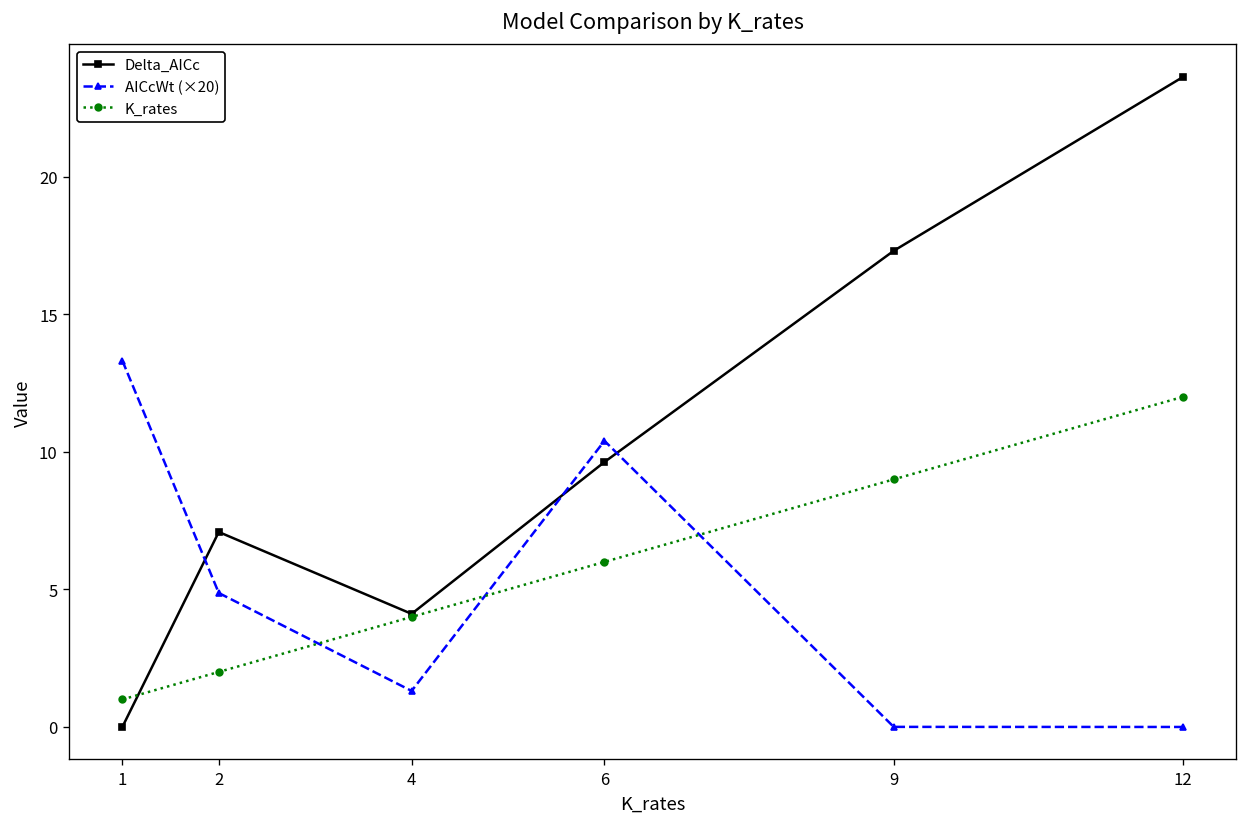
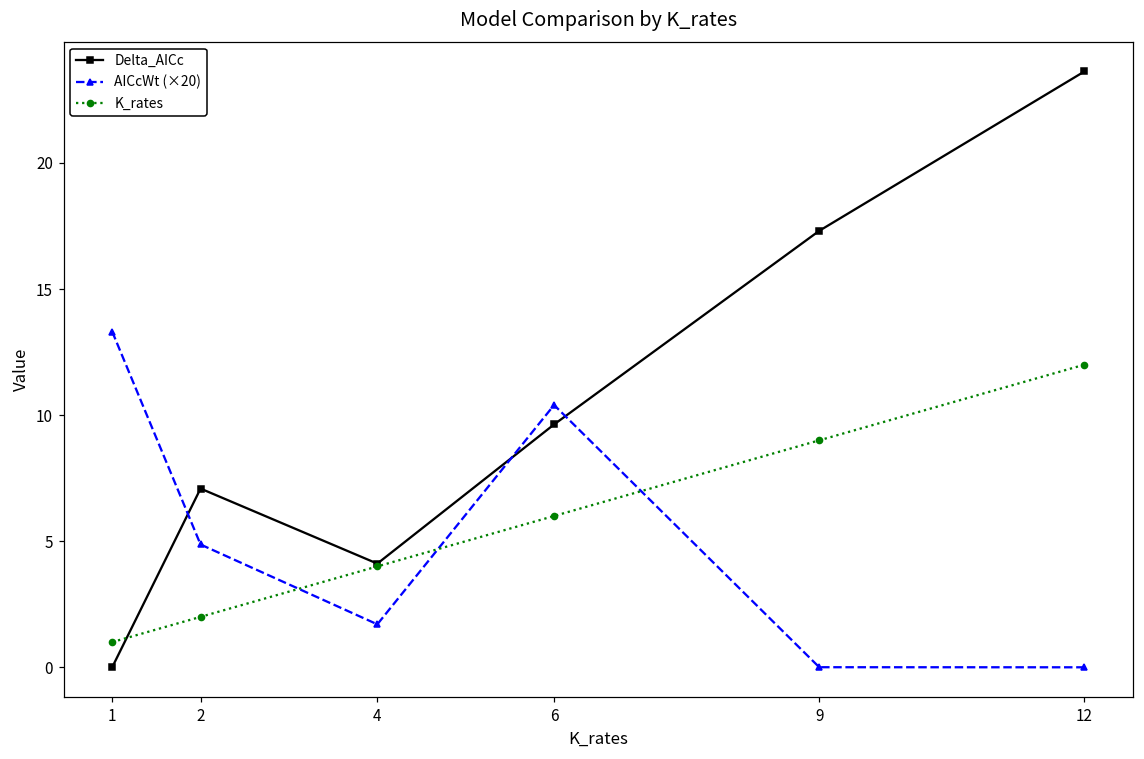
  {
    "Delta_AICc": {
      "1": 0.0,
      "2": 7.1,
      "6": 9.6,
      "9": 17.3,
      "12": 23.6
    },
    "AICcWt (×20)": {
      "1": 13.3,
      "2": 4.9,
-     "4": 1.3,
+     "4": 1.7,
      "6": 10.4,
      "9": 0.0,
      "12": 0.0
    },
    "K_rates": {
      "1": 1.0,
      "2": 2.0,
      "6": 6.0,
      "9": 9.0,
      "12": 12.0
    }
  }
